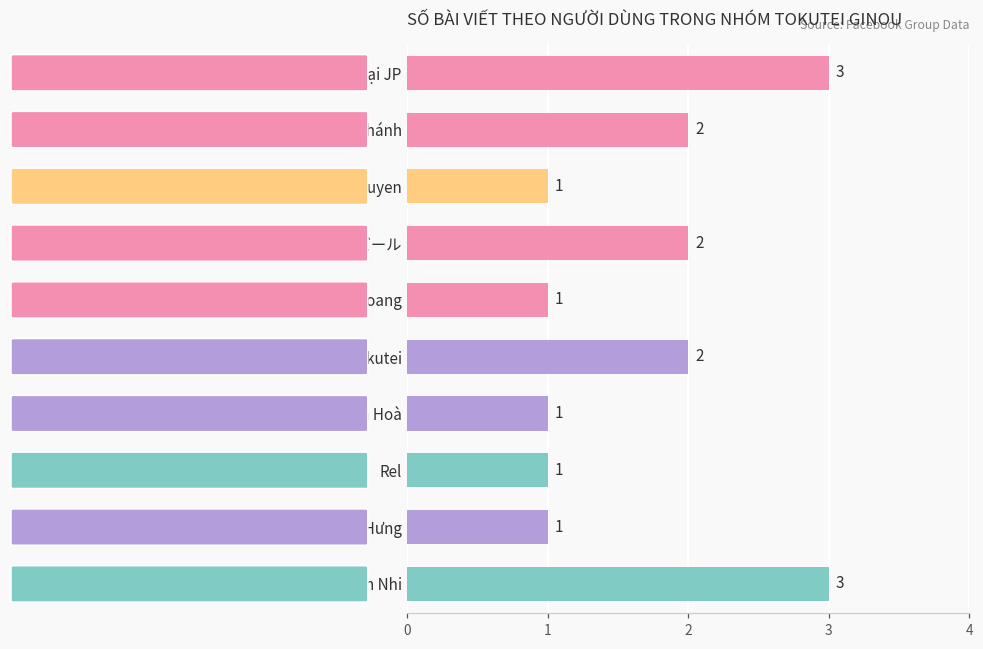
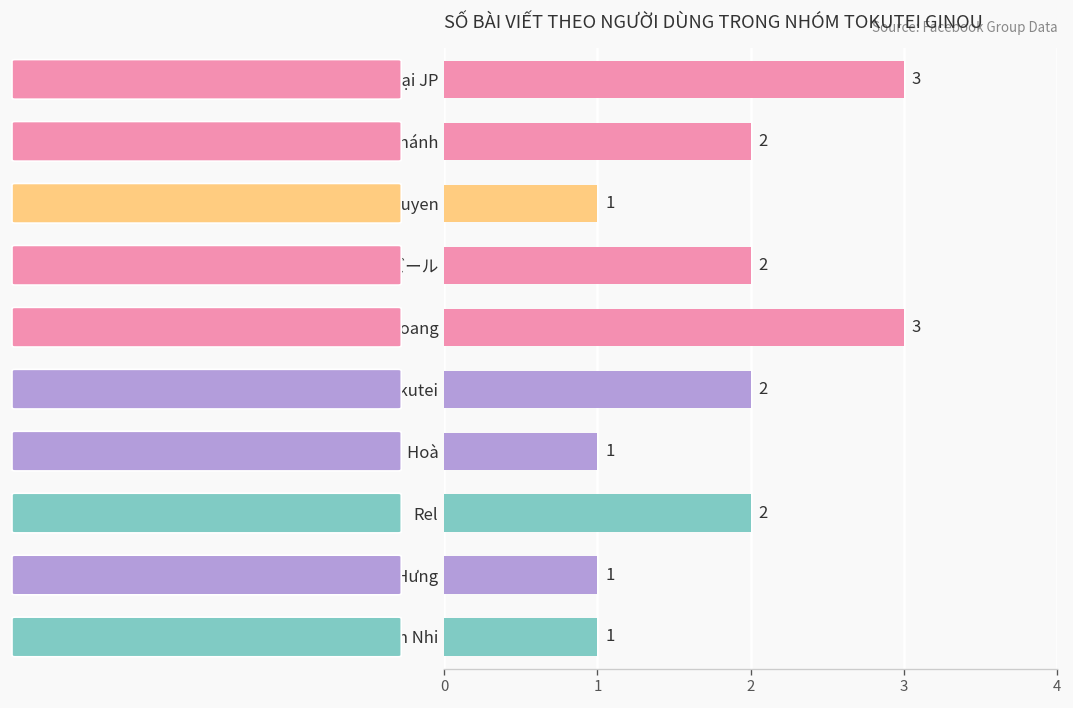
  {
    "Đăng Đại JP": 3,
    "An Khánh": 2,
    "Thu Anh Nguyen": 1,
    "ラーマン ヌスタフィズール": 2,
-   "Thanh Hoang": 1,
+   "Thanh Hoang": 3,
    "Hoàng Mến Tokutei": 2,
    "Bùi Văn Hoà": 1,
-   "Rel": 1,
+   "Rel": 2,
    "Trần Khải Hưng": 1,
-   "Hoang Hien Nhi": 3
+   "Hoang Hien Nhi": 1
  }
